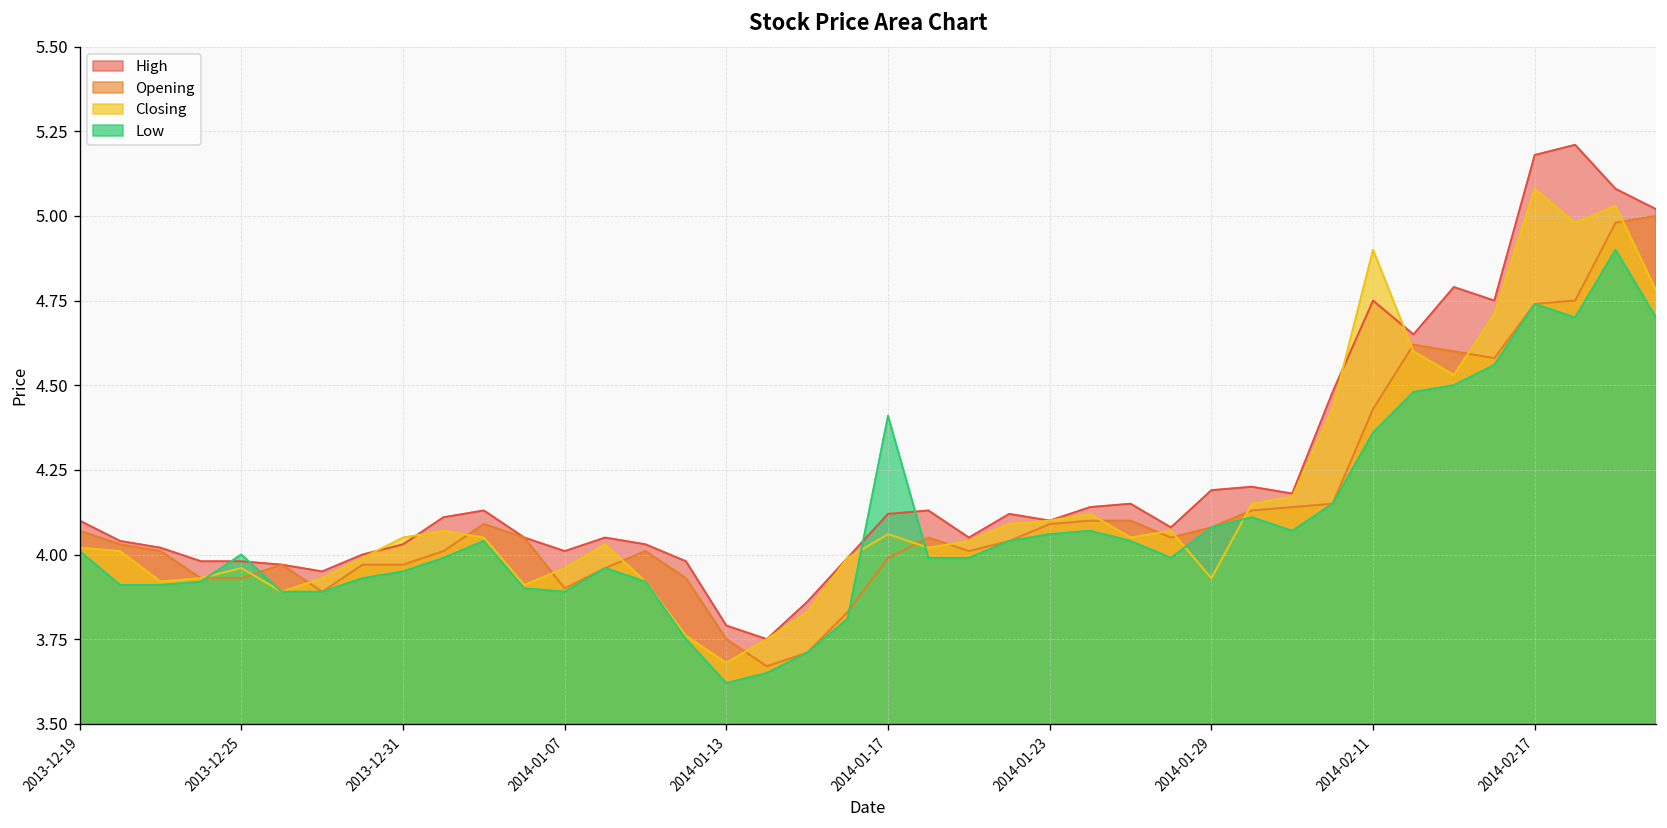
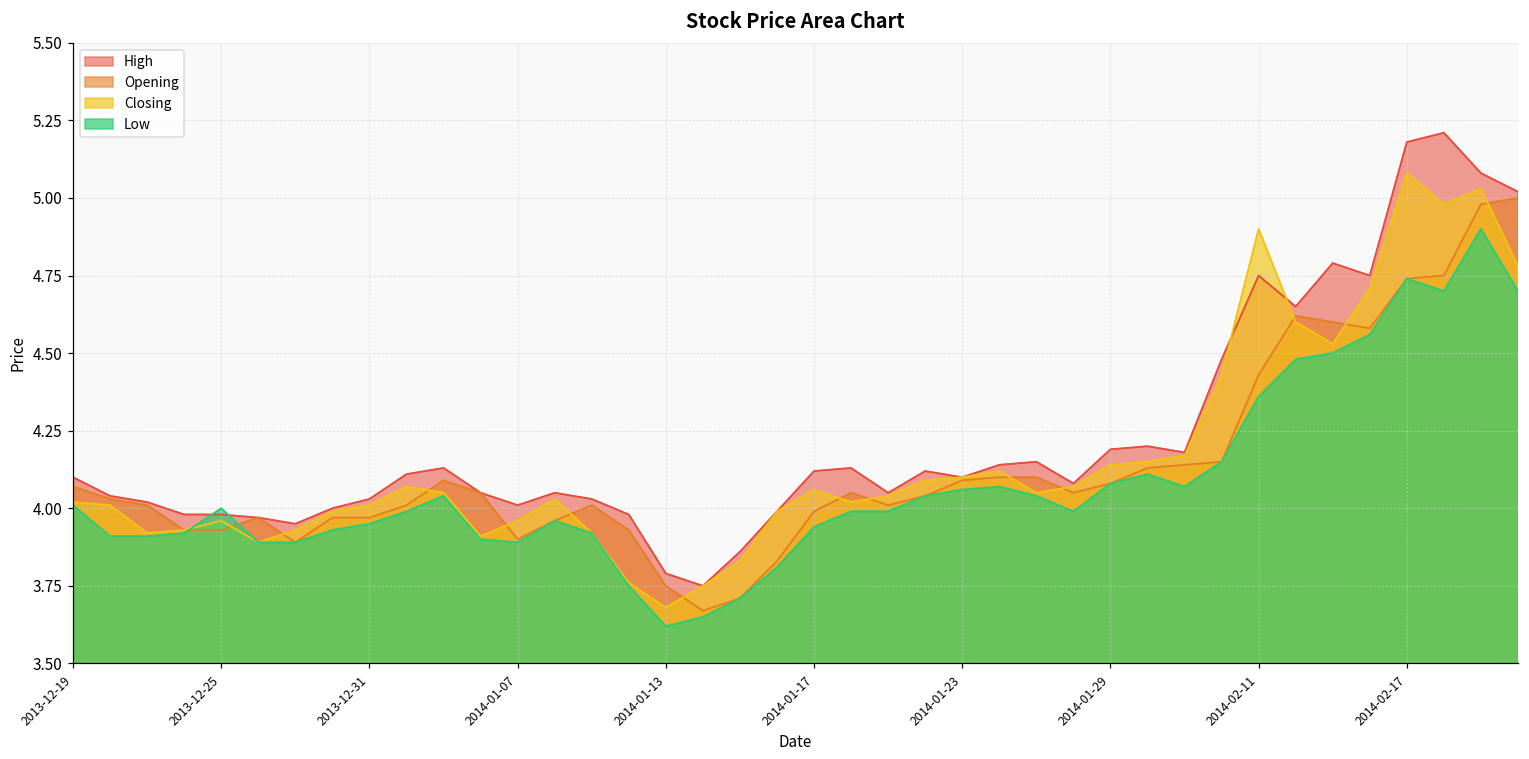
  {
    "Closing": {
      "2013-12-19": 4.02,
      "2013-12-25": 3.96,
-     "2013-12-31": 4.05,
+     "2013-12-31": 4.01,
      "2014-01-07": 3.96,
      "2014-01-13": 3.68,
      "2014-01-17": 4.06,
-     "2014-01-29": 3.93,
+     "2014-01-29": 4.14,
      "2014-02-11": 4.90,
      "2014-02-17": 5.08
    },
    "Low": {
      "2013-12-19": 4.01,
      "2013-12-25": 4.00,
      "2013-12-31": 3.95,
      "2014-01-07": 3.89,
      "2014-01-13": 3.62,
-     "2014-01-17": 4.41,
+     "2014-01-17": 3.94,
      "2014-01-23": 4.06,
      "2014-02-11": 4.36
    }
  }
